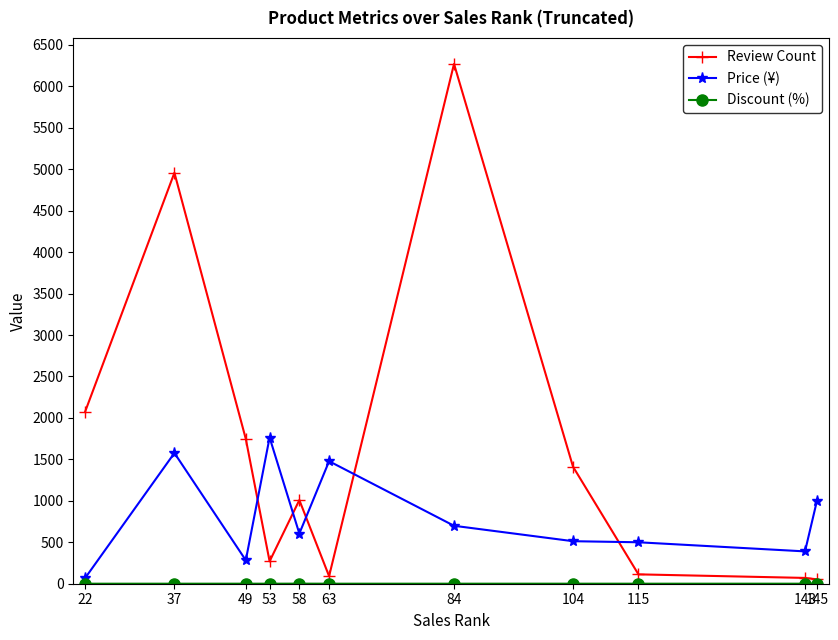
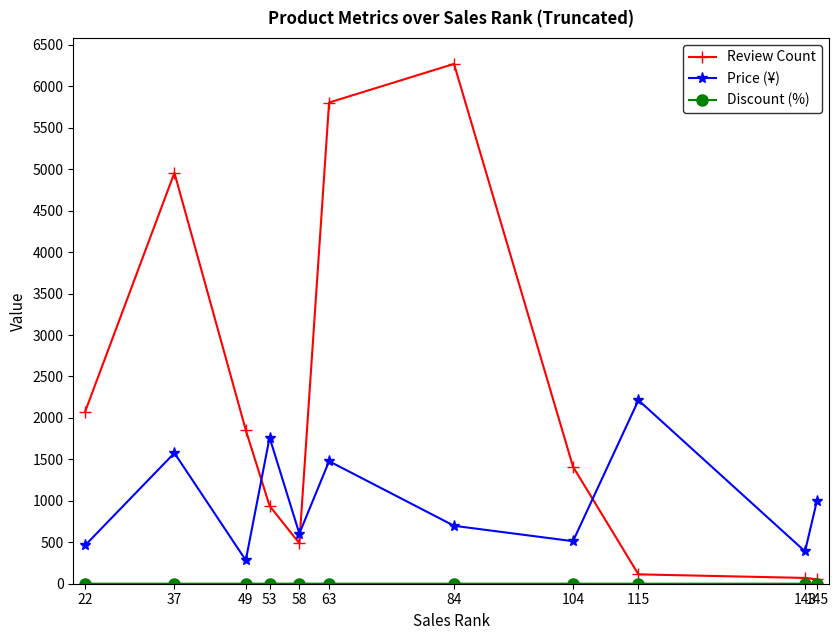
  {
    "Review Count": {
      "22": 2100,
      "37": 5000,
-     "49": 1700,
-     "53": 300,
-     "58": 1000,
-     "63": 100,
+     "49": 1900,
+     "53": 900,
+     "58": 500,
+     "63": 5800,
      "84": 6300,
      "104": 1400,
      "115": 100
    },
    "Price (¥)": {
-     "22": 100,
+     "22": 500,
      "37": 1600,
      "49": 300,
      "53": 1800,
      "58": 600,
      "63": 1500,
      "84": 700,
      "104": 500,
-     "115": 500
+     "115": 2200
    },
    "Discount (%)": {
      "22": 0,
      "37": 0,
      "49": 0,
      "53": 0,
      "58": 0,
      "63": 0,
      "84": 0,
      "104": 0,
      "115": 0
    }
  }
